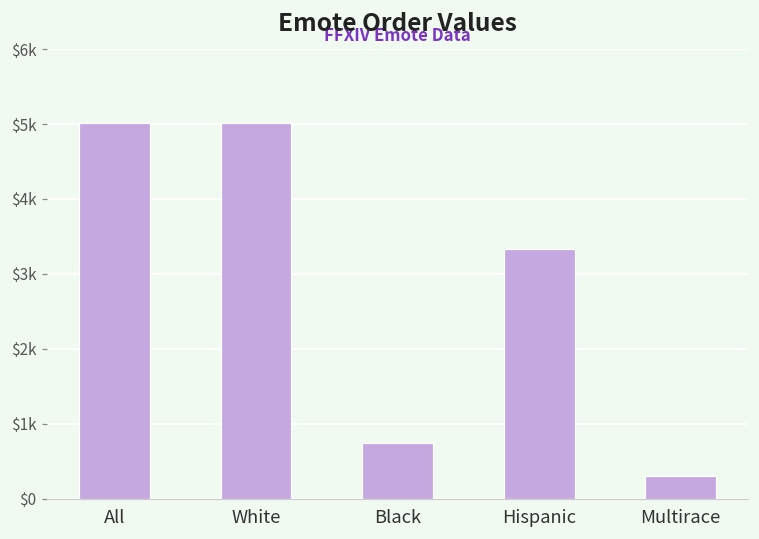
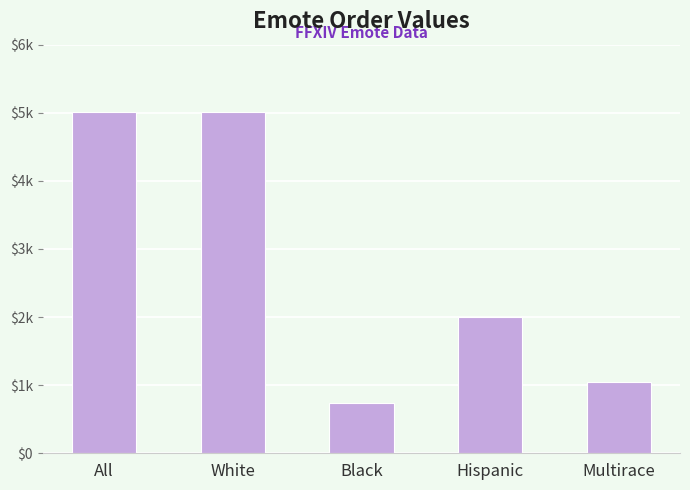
  {
    "All": "$5000",
    "White": "$5000",
    "Black": "$700",
-   "Hispanic": "$3300",
-   "Multirace": "$300"
+   "Hispanic": "$2000",
+   "Multirace": "$1000"
  }
